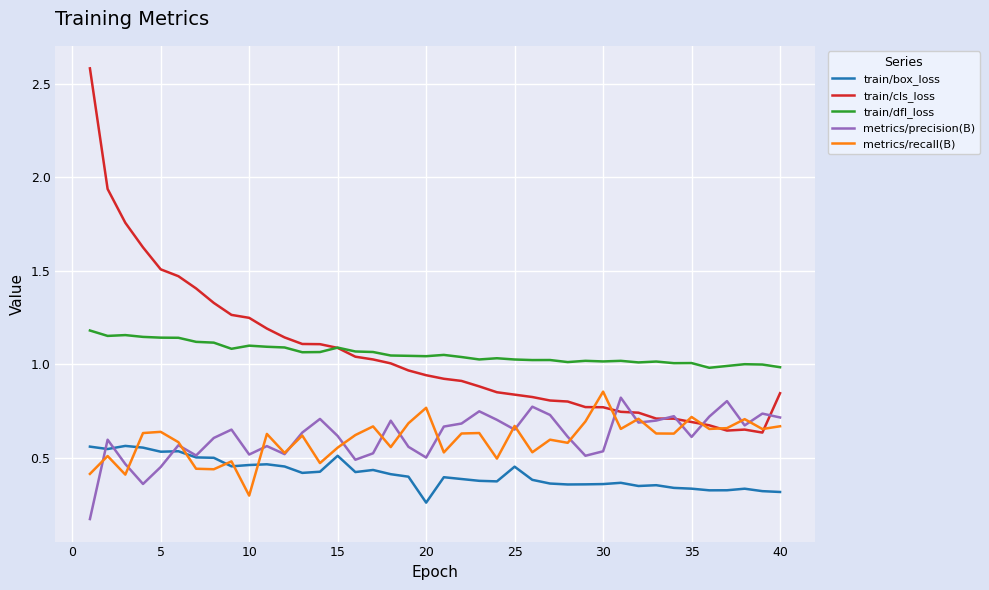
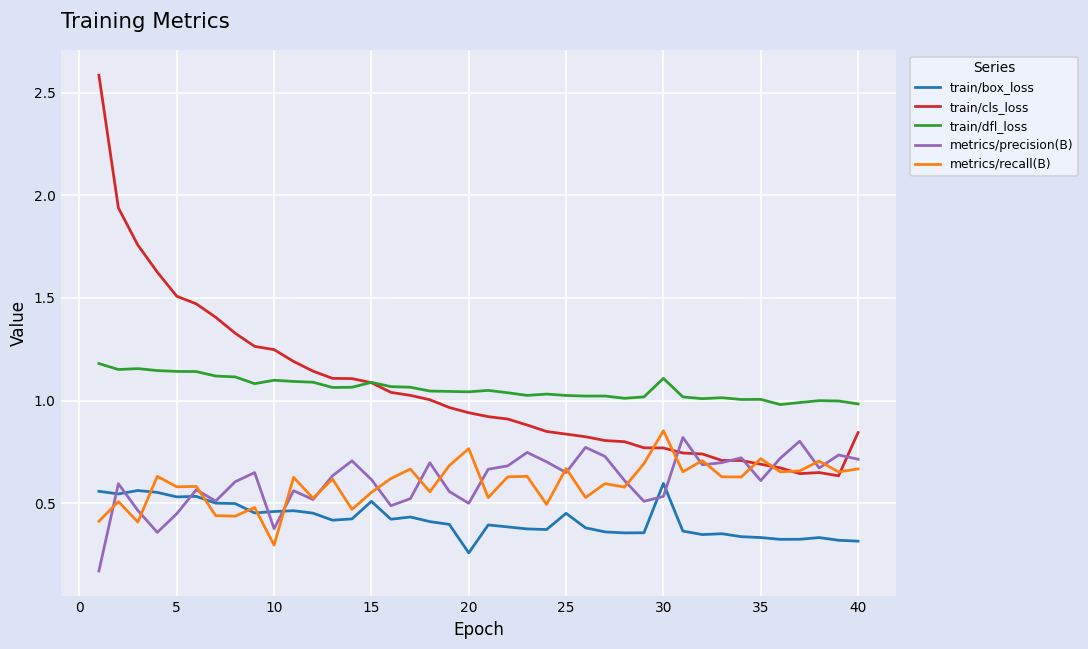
  {
    "train/box_loss": {
      "5": 0.53,
      "10": 0.46,
      "15": 0.51,
      "20": 0.26,
      "25": 0.45,
-     "30": 0.36,
+     "30": 0.60,
      "35": 0.33,
      "40": 0.32
    },
    "train/cls_loss": {
      "5": 1.51,
      "10": 1.25,
      "20": 0.94,
      "25": 0.84,
      "30": 0.77,
      "35": 0.69,
      "40": 0.84
    },
    "train/dfl_loss": {
      "5": 1.14,
      "10": 1.10,
      "20": 1.04,
      "25": 1.03,
-     "30": 1.01,
+     "30": 1.11,
      "35": 1.01,
      "40": 0.98
    },
    "metrics/precision(B)": {
      "5": 0.45,
-     "10": 0.52,
+     "10": 0.38,
      "15": 0.62,
      "20": 0.50,
      "25": 0.65,
      "30": 0.53,
      "35": 0.61,
      "40": 0.71
    },
    "metrics/recall(B)": {
-     "5": 0.64,
+     "5": 0.58,
      "10": 0.30,
      "15": 0.55,
      "20": 0.77,
      "25": 0.67,
      "30": 0.85,
      "35": 0.72,
      "40": 0.67
    }
  }
